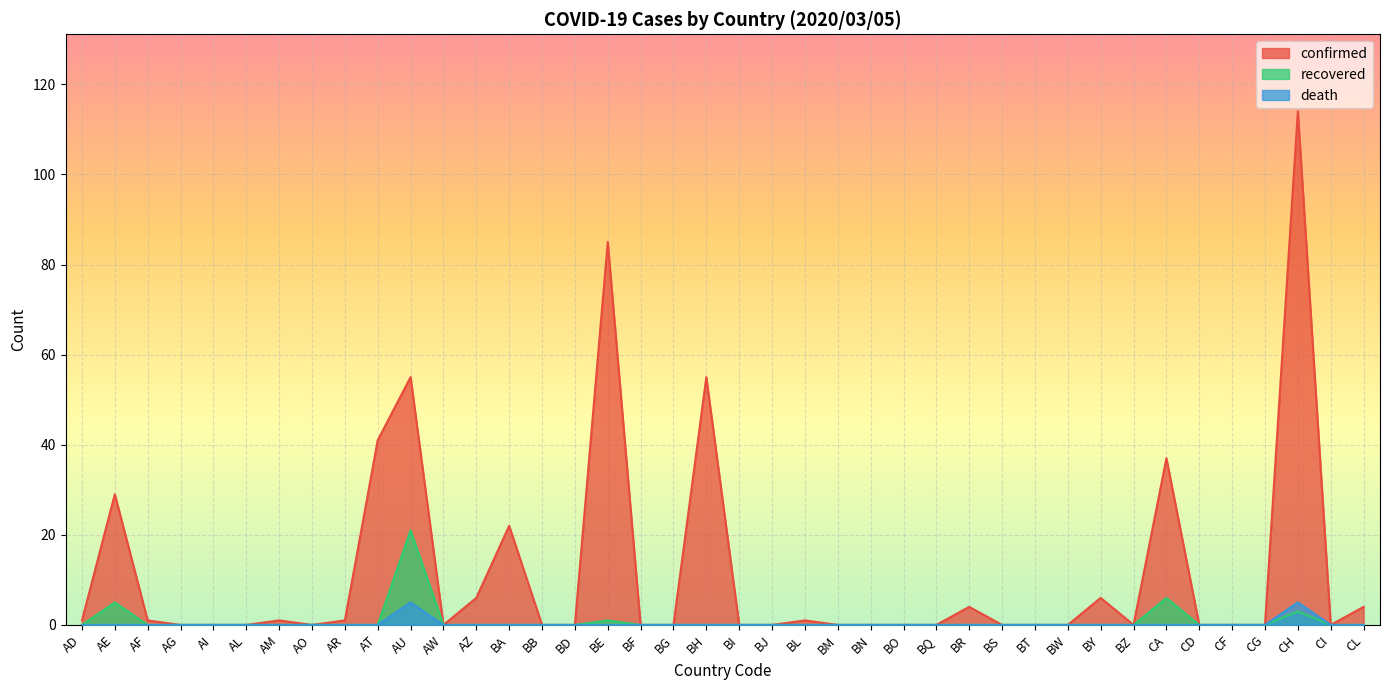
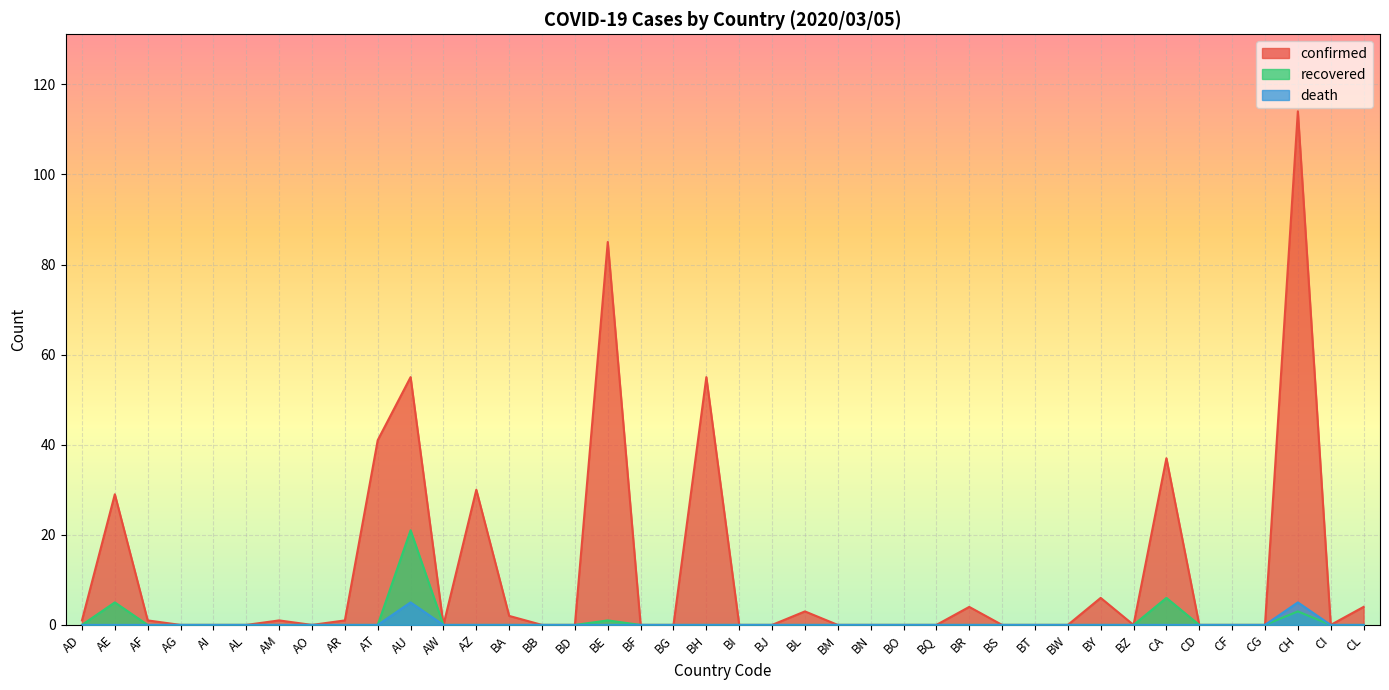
  {
    "confirmed": {
      "AD": 1,
      "AE": 29,
      "AF": 1,
      "AM": 1,
      "AR": 1,
      "AT": 41,
      "AU": 55,
-     "AZ": 6,
-     "BA": 22,
+     "AZ": 30,
+     "BA": 2,
      "BE": 85,
      "BH": 55,
-     "BL": 1,
+     "BL": 3,
      "BR": 4,
      "BY": 6,
      "CA": 37,
      "CH": 114,
      "CL": 4
    },
    "recovered": {
      "AE": 5,
      "AU": 21,
      "BE": 1,
      "CA": 6,
      "CH": 3
    },
    "death": {
      "AE": 0,
      "AU": 5,
      "BE": 0,
      "CA": 0,
      "CH": 5
    }
  }
